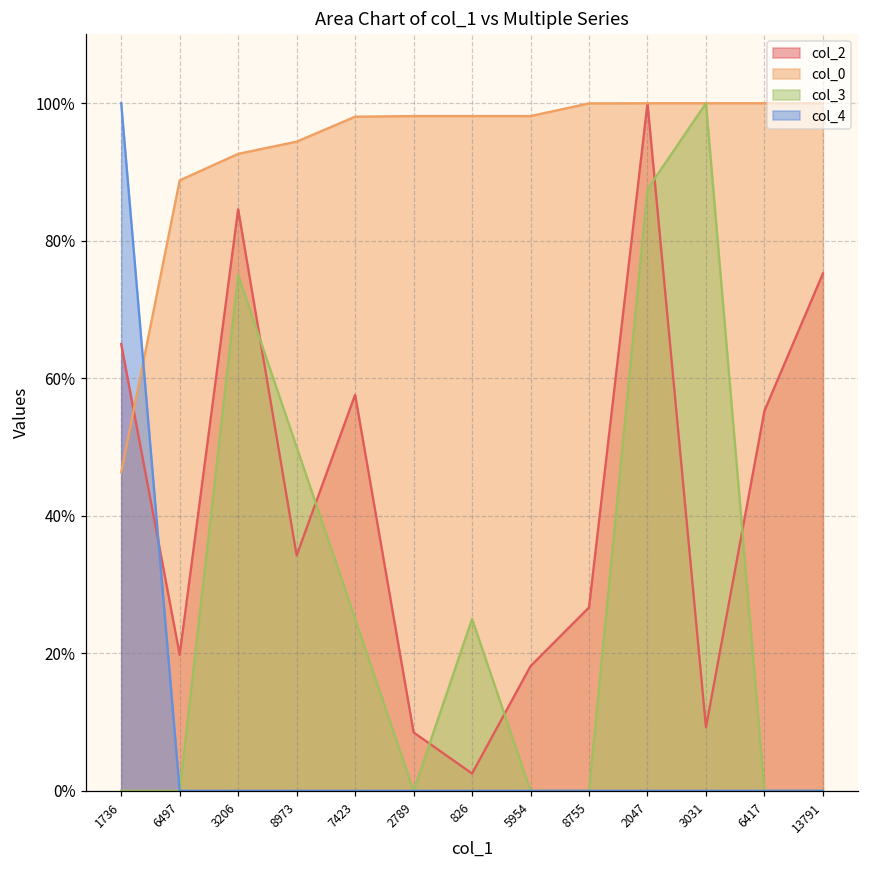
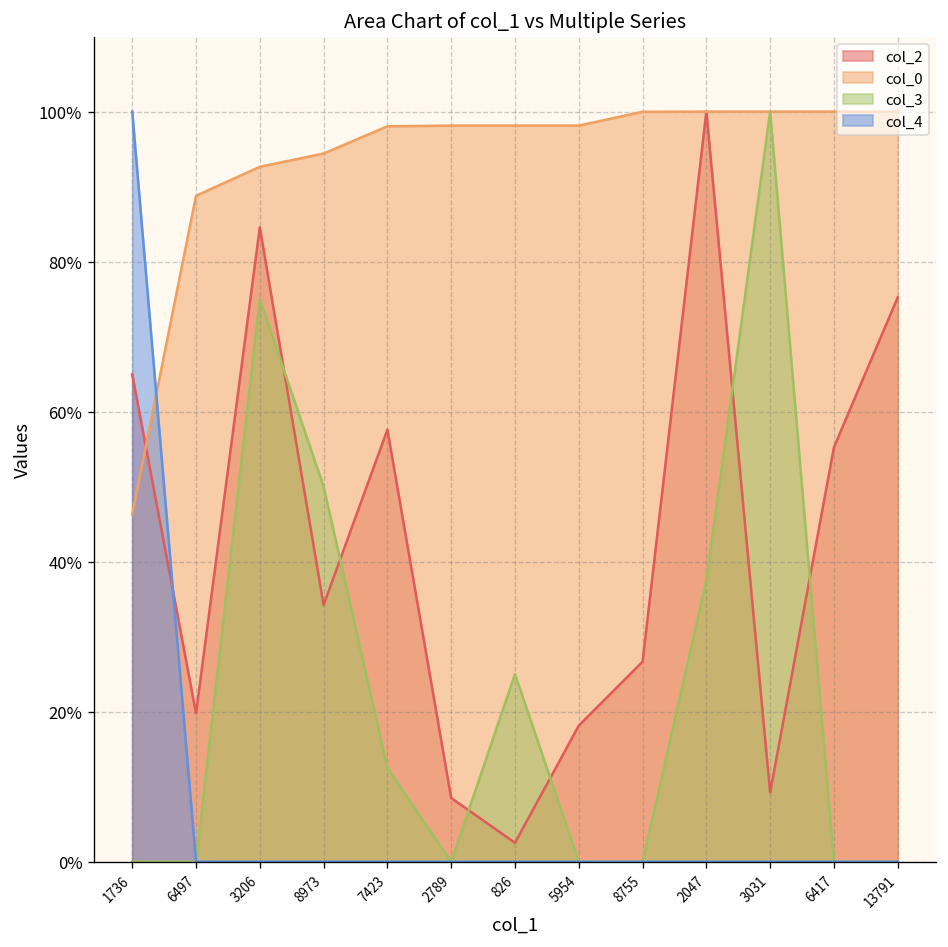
  {
    "col_3": {
      "1736": "0%",
      "3206": "75%",
      "8973": "50%",
-     "7423": "25%",
+     "7423": "13%",
      "826": "25%",
-     "2047": "88%"
+     "2047": "38%"
    },
    "col_4": {
      "1736": "100%",
      "3206": "0%",
      "8973": "0%",
      "7423": "0%",
      "826": "0%",
      "2047": "0%",
      "3031": "0%"
    }
  }
